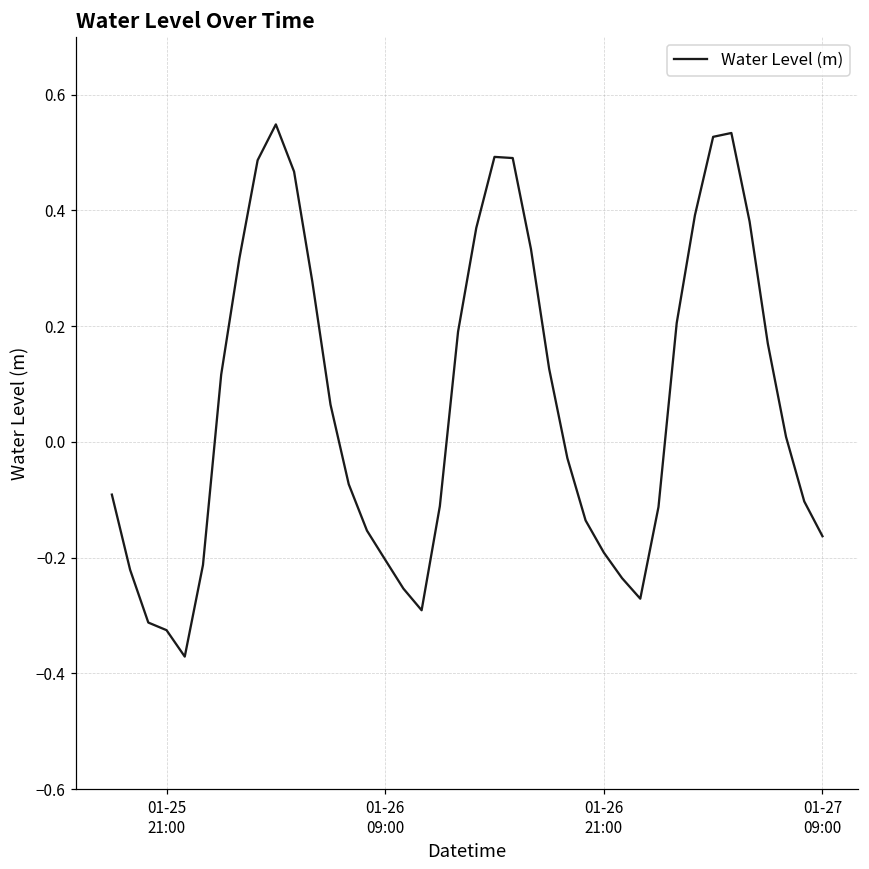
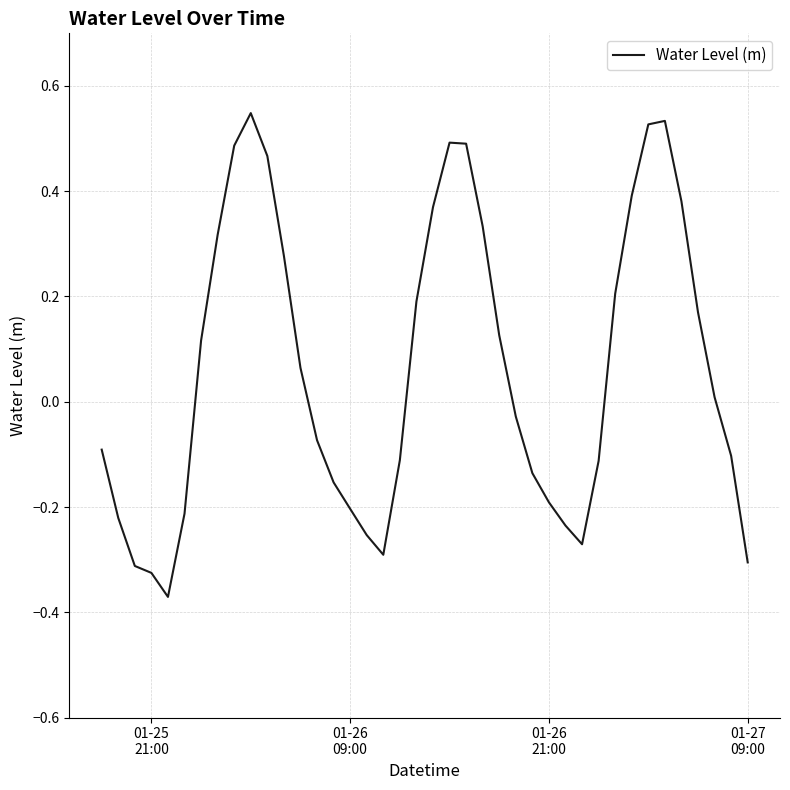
  {
    "01-25 21:00": -0.33,
    "01-26 09:00": -0.20,
    "01-26 21:00": -0.19,
-   "01-27 09:00": -0.16
+   "01-27 09:00": -0.31
  }
